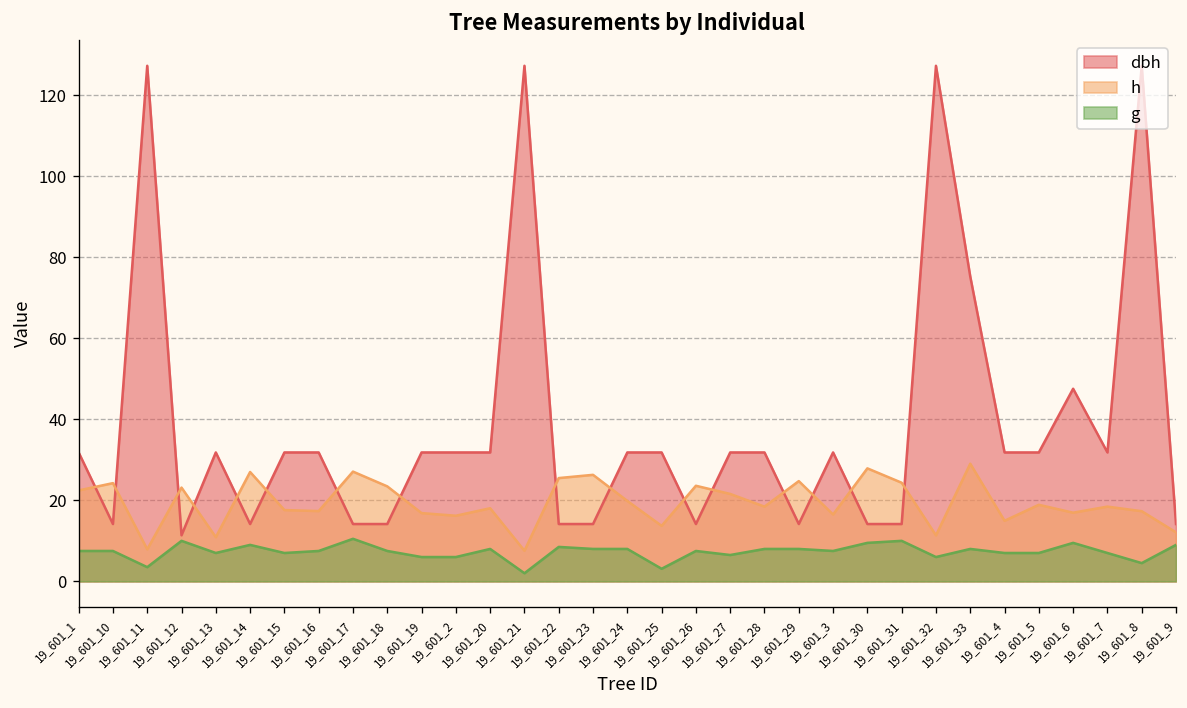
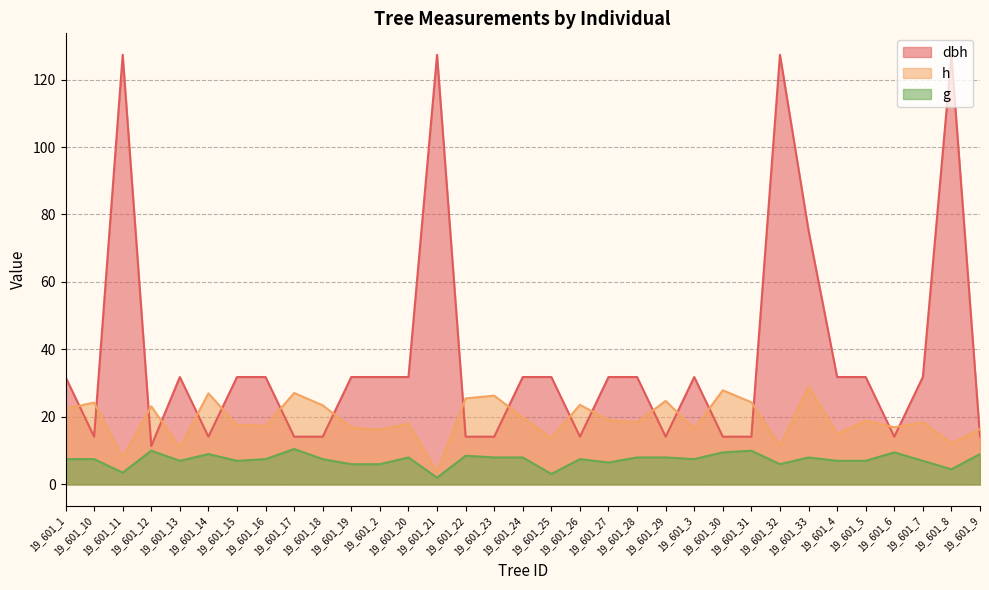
  {
    "dbh": {
      "19_601_1": 32,
      "19_601_10": 14,
      "19_601_11": 127,
      "19_601_12": 11,
      "19_601_13": 32,
      "19_601_14": 14,
      "19_601_15": 32,
      "19_601_16": 32,
      "19_601_17": 14,
      "19_601_18": 14,
      "19_601_19": 32,
      "19_601_2": 32,
      "19_601_20": 32,
      "19_601_21": 127,
      "19_601_22": 14,
      "19_601_23": 14,
      "19_601_24": 32,
      "19_601_25": 32,
      "19_601_26": 14,
      "19_601_27": 32,
      "19_601_28": 32,
      "19_601_29": 14,
      "19_601_3": 32,
      "19_601_30": 14,
      "19_601_31": 14,
      "19_601_32": 127,
      "19_601_33": 75,
      "19_601_4": 32,
      "19_601_5": 32,
-     "19_601_6": 48,
+     "19_601_6": 14,
      "19_601_7": 32,
      "19_601_9": 14
    },
    "h": {
      "19_601_1": 22,
      "19_601_10": 24,
      "19_601_11": 8,
      "19_601_12": 23,
      "19_601_13": 11,
      "19_601_14": 27,
      "19_601_15": 18,
      "19_601_16": 17,
      "19_601_17": 27,
      "19_601_18": 23,
      "19_601_19": 17,
      "19_601_2": 16,
      "19_601_20": 18,
-     "19_601_21": 8,
+     "19_601_21": 4,
      "19_601_22": 26,
      "19_601_23": 26,
      "19_601_24": 20,
      "19_601_25": 14,
      "19_601_26": 24,
-     "19_601_27": 22,
+     "19_601_27": 19,
      "19_601_28": 18,
      "19_601_29": 25,
      "19_601_3": 17,
      "19_601_30": 28,
      "19_601_31": 24,
      "19_601_32": 11,
      "19_601_33": 29,
      "19_601_4": 15,
      "19_601_5": 19,
      "19_601_6": 17,
      "19_601_7": 18,
-     "19_601_8": 17,
-     "19_601_9": 12
+     "19_601_8": 12,
+     "19_601_9": 16
    },
    "g": {
      "19_601_1": 8,
      "19_601_10": 8,
      "19_601_11": 4,
      "19_601_12": 10,
      "19_601_13": 7,
      "19_601_14": 9,
      "19_601_15": 7,
      "19_601_16": 8,
      "19_601_17": 11,
      "19_601_18": 8,
      "19_601_19": 6,
      "19_601_2": 6,
      "19_601_20": 8,
      "19_601_21": 2,
      "19_601_22": 9,
      "19_601_23": 8,
      "19_601_24": 8,
      "19_601_25": 3,
      "19_601_26": 8,
      "19_601_27": 7,
      "19_601_28": 8,
      "19_601_29": 8,
      "19_601_3": 8,
      "19_601_30": 10,
      "19_601_31": 10,
      "19_601_32": 6,
      "19_601_33": 8,
      "19_601_4": 7,
      "19_601_5": 7,
      "19_601_6": 10,
      "19_601_7": 7,
      "19_601_8": 5,
      "19_601_9": 9
    }
  }
